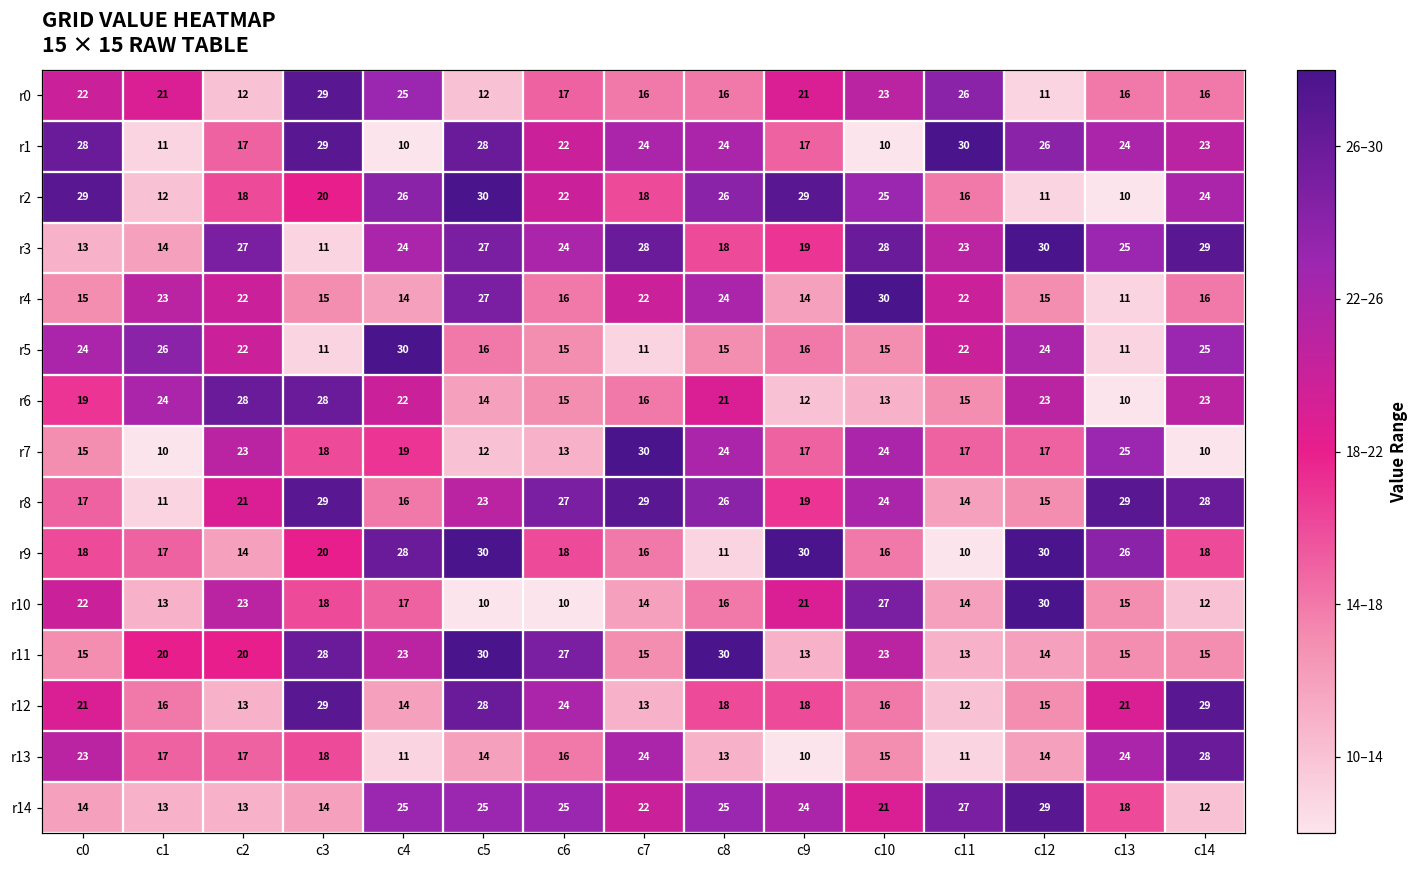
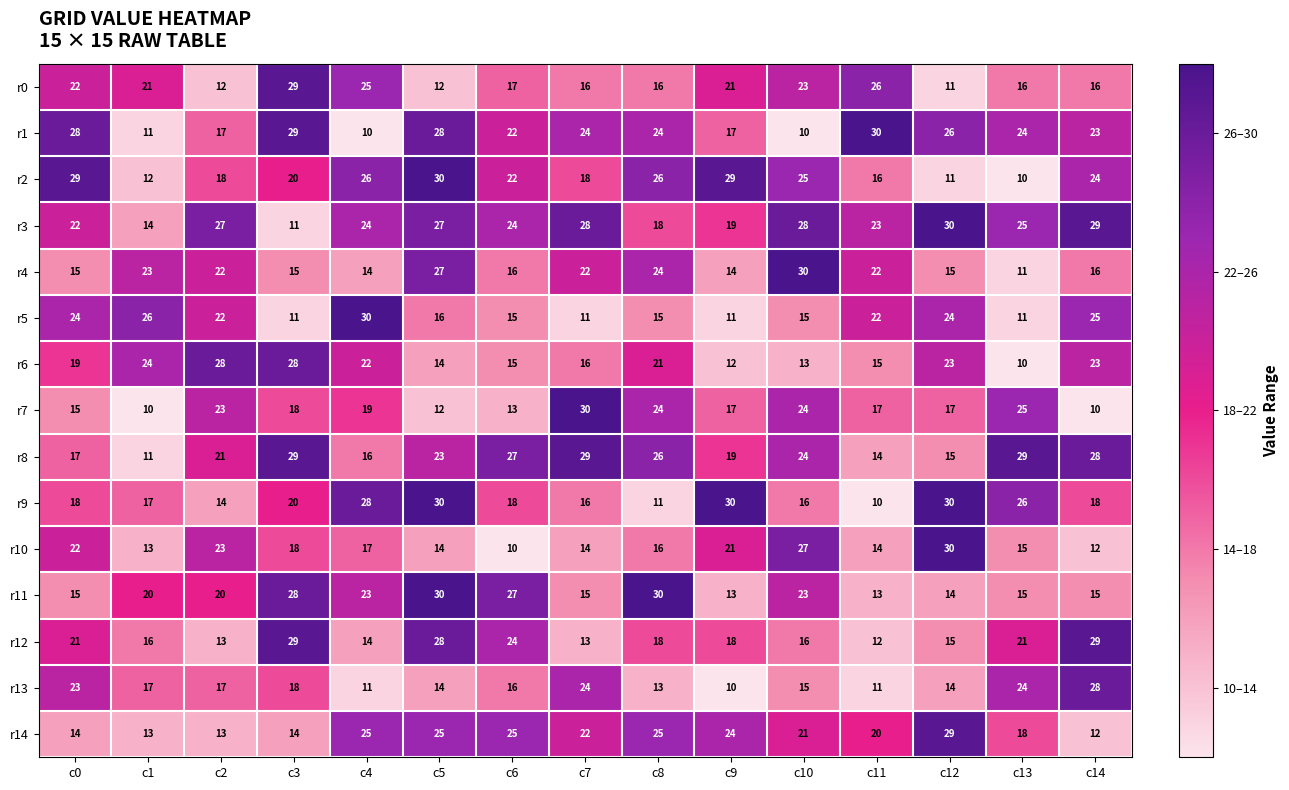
  {
    "r3": {
-     "c0": 13,
+     "c0": 22,
      "c1": 14,
      "c2": 27,
      "c3": 11,
      "c4": 24,
      "c5": 27,
      "c6": 24,
      "c7": 28,
      "c8": 18,
      "c9": 19,
      "c10": 28,
      "c11": 23,
      "c12": 30,
      "c13": 25,
      "c14": 29
    },
    "r5": {
      "c0": 24,
      "c1": 26,
      "c2": 22,
      "c3": 11,
      "c4": 30,
      "c5": 16,
      "c6": 15,
      "c7": 11,
      "c8": 15,
-     "c9": 16,
+     "c9": 11,
      "c10": 15,
      "c11": 22,
      "c12": 24,
      "c13": 11,
      "c14": 25
    },
    "r10": {
      "c0": 22,
      "c1": 13,
      "c2": 23,
      "c3": 18,
      "c4": 17,
-     "c5": 10,
+     "c5": 14,
      "c6": 10,
      "c7": 14,
      "c8": 16,
      "c9": 21,
      "c10": 27,
      "c11": 14,
      "c12": 30,
      "c13": 15,
      "c14": 12
    },
    "r14": {
      "c0": 14,
      "c1": 13,
      "c2": 13,
      "c3": 14,
      "c4": 25,
      "c5": 25,
      "c6": 25,
      "c7": 22,
      "c8": 25,
      "c9": 24,
      "c10": 21,
-     "c11": 27,
+     "c11": 20,
      "c12": 29,
      "c13": 18,
      "c14": 12
    }
  }
